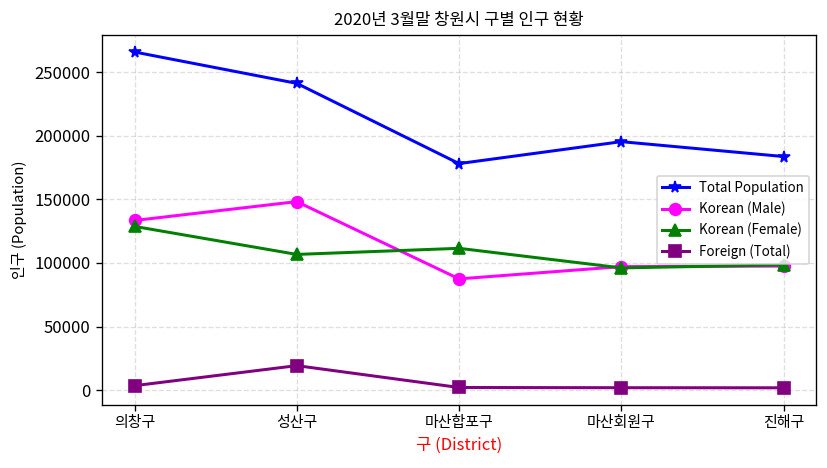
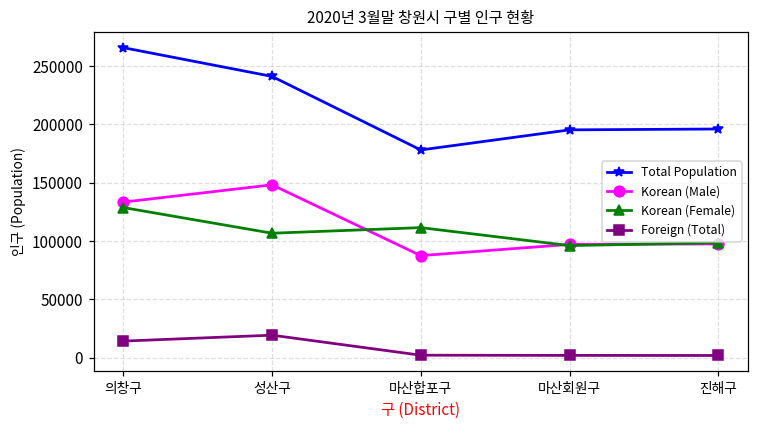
  {
    "Total Population": {
      "의창구": 266000,
      "성산구": 241000,
      "마산합포구": 178000,
      "마산회원구": 195000,
-     "진해구": 184000
+     "진해구": 196000
    },
    "Korean (Male)": {
      "의창구": 133000,
      "성산구": 148000,
      "마산합포구": 88000
    },
    "Korean (Female)": {
      "의창구": 129000,
      "성산구": 107000,
      "마산합포구": 112000
    },
    "Foreign (Total)": {
-     "의창구": 4000,
+     "의창구": 14000,
      "성산구": 19000,
      "마산합포구": 2000,
      "마산회원구": 2000,
      "진해구": 2000
    }
  }
